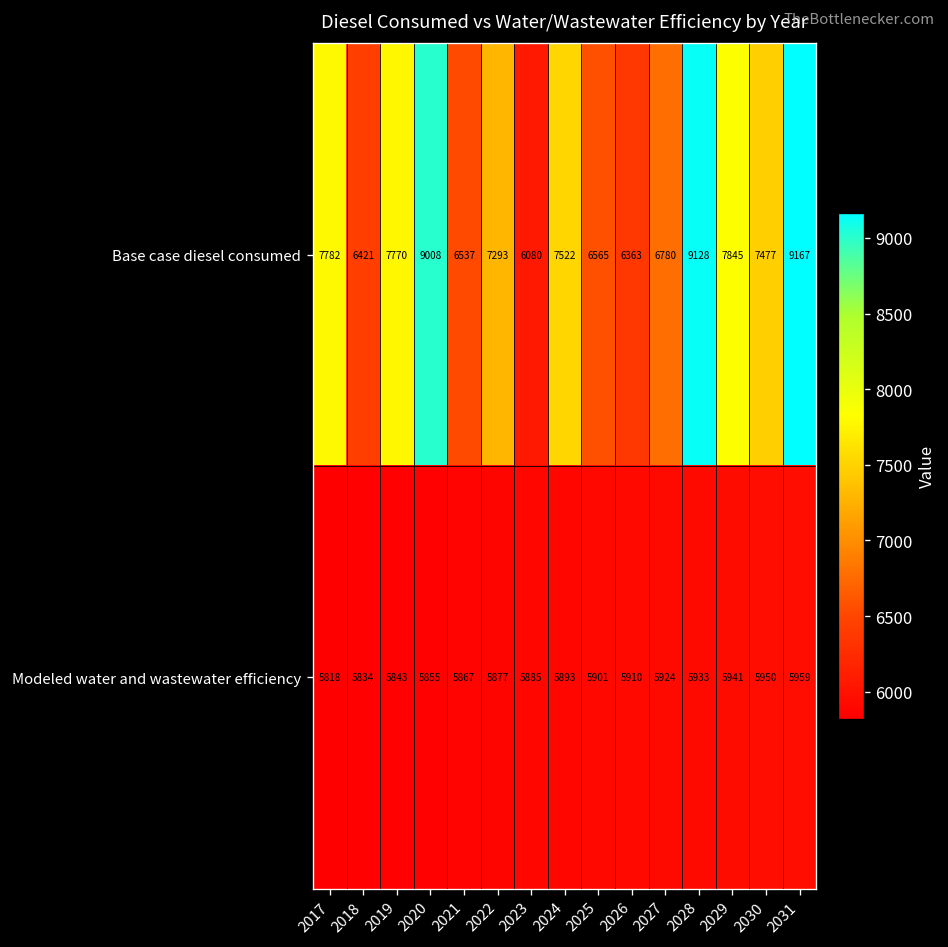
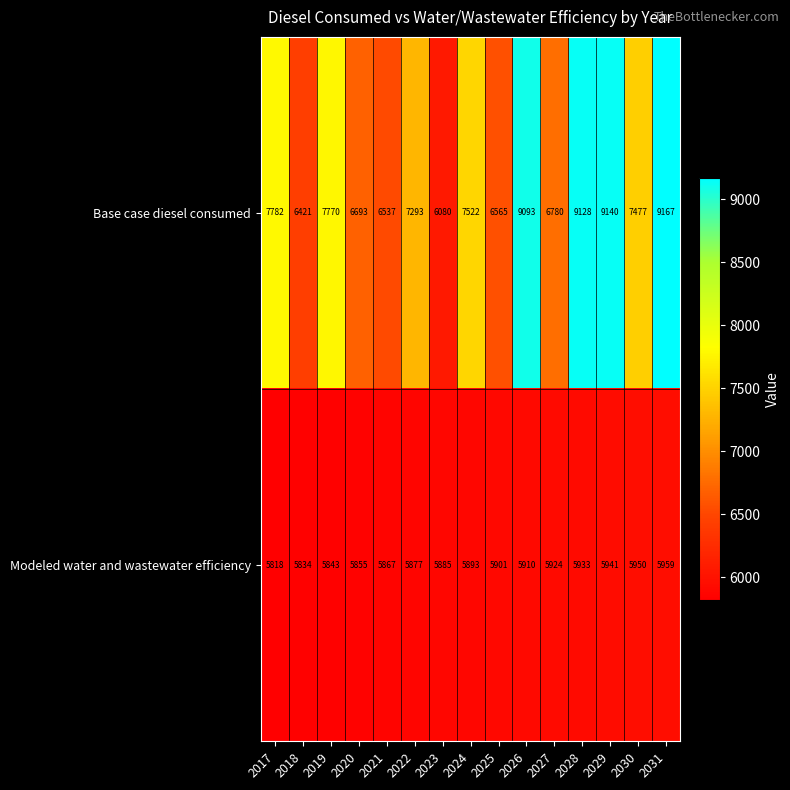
  {
    "Base case diesel consumed": {
      "2017": 7782,
      "2018": 6421,
      "2019": 7770,
-     "2020": 9008,
+     "2020": 6693,
      "2021": 6537,
      "2022": 7293,
      "2023": 6080,
      "2024": 7522,
      "2025": 6565,
-     "2026": 6363,
+     "2026": 9093,
      "2027": 6780,
      "2028": 9128,
-     "2029": 7845,
+     "2029": 9140,
      "2030": 7477,
      "2031": 9167
    },
    "Modeled water and wastewater efficiency": {
      "2017": 5818,
      "2018": 5834,
      "2019": 5843,
      "2020": 5855,
      "2021": 5867,
      "2022": 5877,
      "2023": 5885,
      "2024": 5893,
      "2025": 5901,
      "2026": 5910,
      "2027": 5924,
      "2028": 5933,
      "2029": 5941,
      "2030": 5950,
      "2031": 5959
    }
  }
